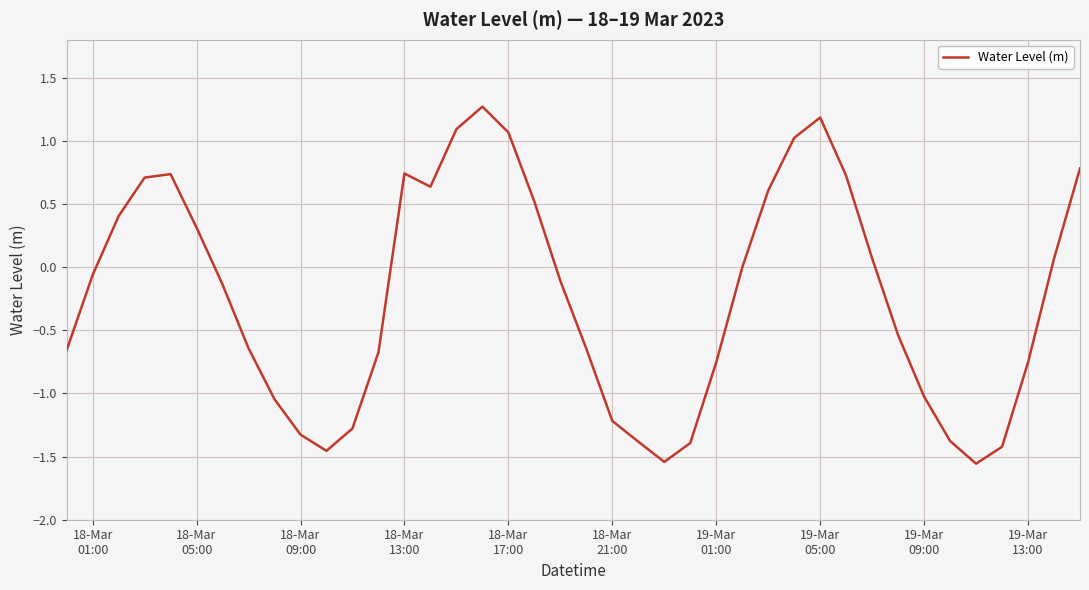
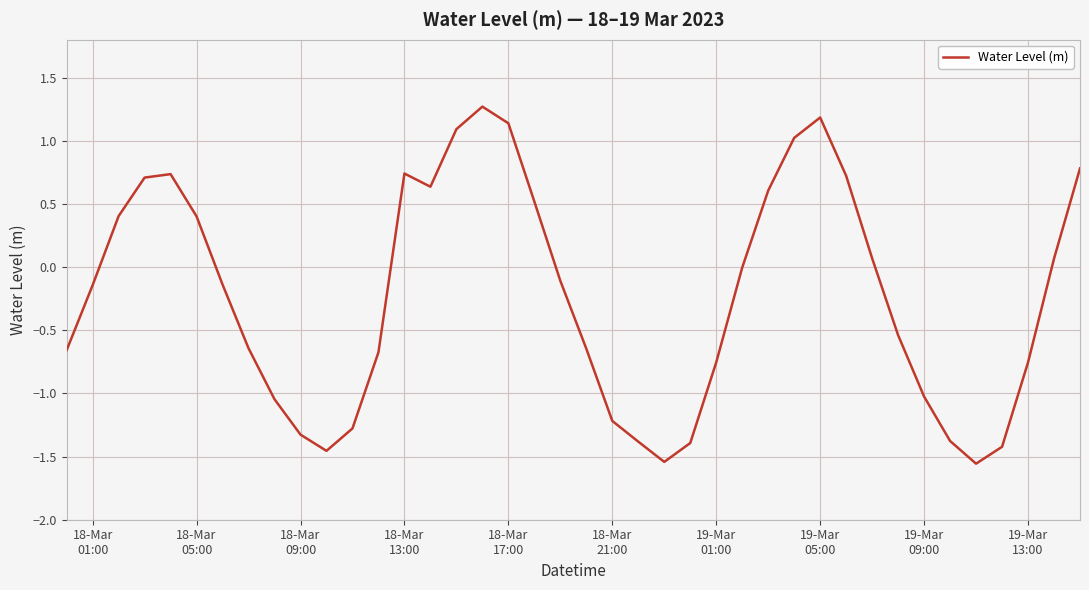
  {
-   "18-Mar 01:00": -0.06,
-   "18-Mar 05:00": 0.31,
+   "18-Mar 01:00": -0.14,
+   "18-Mar 05:00": 0.40,
    "18-Mar 09:00": -1.33,
    "18-Mar 13:00": 0.74,
-   "18-Mar 17:00": 1.07,
+   "18-Mar 17:00": 1.14,
    "18-Mar 21:00": -1.22,
    "19-Mar 01:00": -0.75,
    "19-Mar 05:00": 1.18,
    "19-Mar 09:00": -1.03,
    "19-Mar 13:00": -0.75
  }
